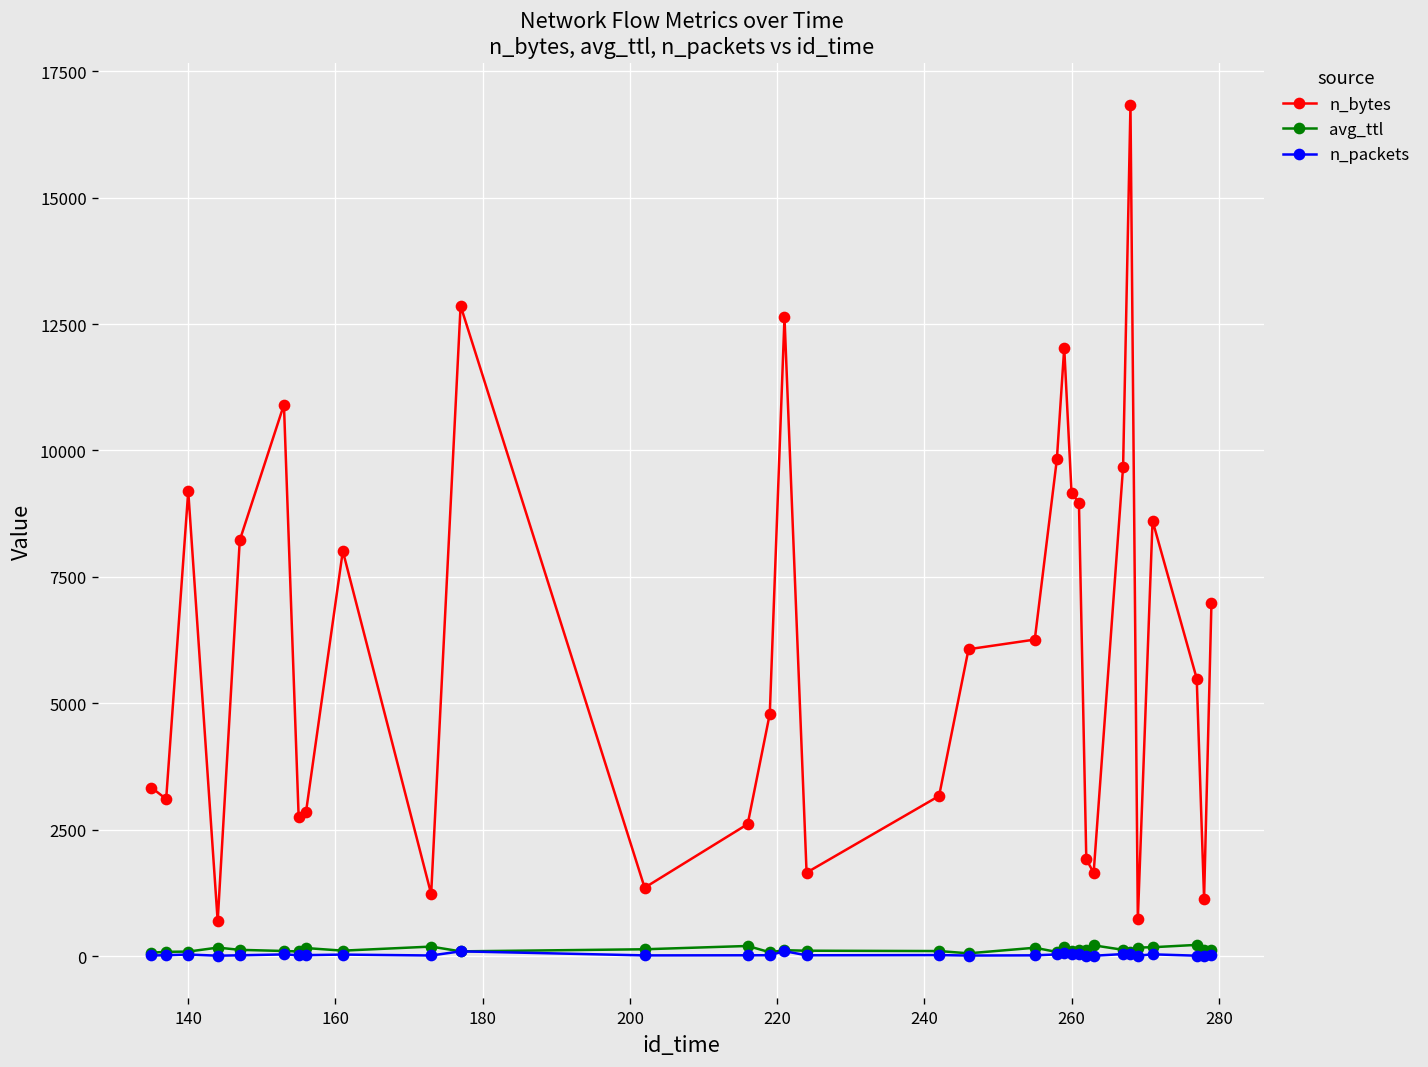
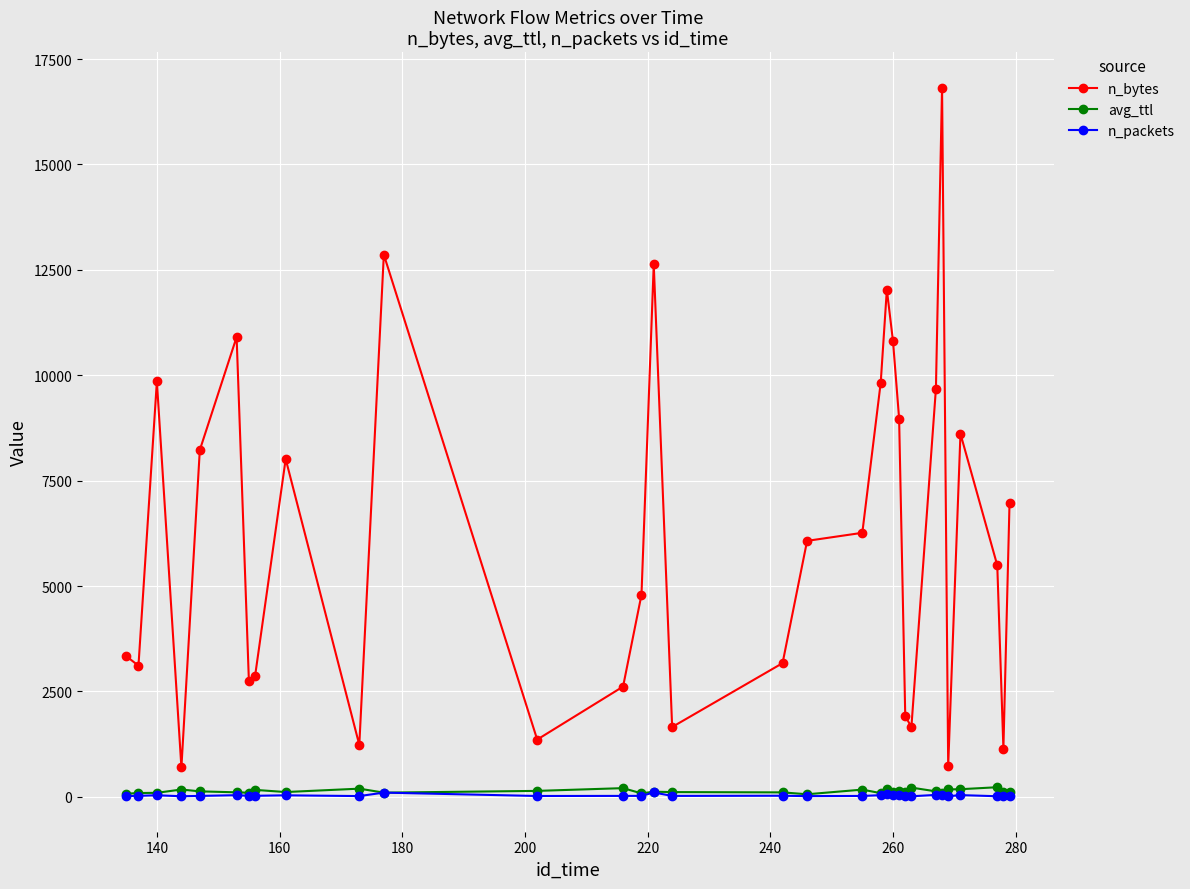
  {
    "n_bytes": {
-     "140": 9200,
-     "260": 9200
+     "140": 9900,
+     "260": 10800
    }
  }
